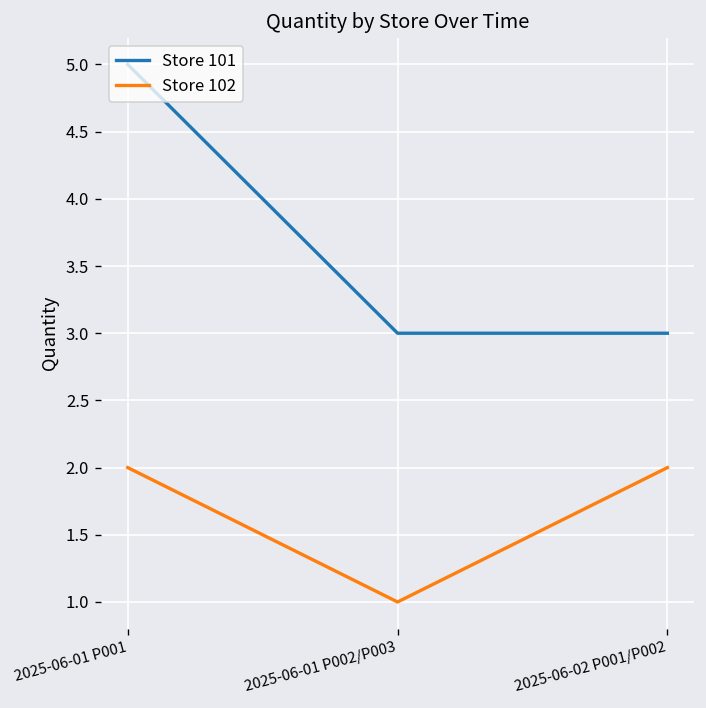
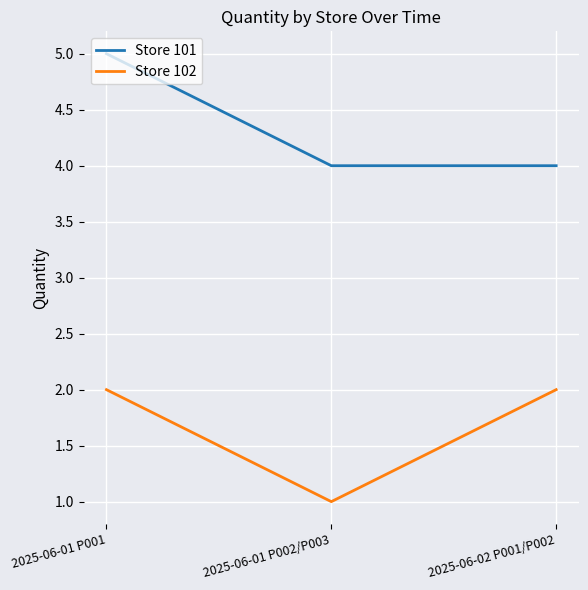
  {
    "Store 101": {
-     "2025-06-01 P002/P003": 3,
-     "2025-06-02 P001/P002": 3
+     "2025-06-01 P002/P003": 4,
+     "2025-06-02 P001/P002": 4
    },
    "Store 102": {
      "2025-06-01 P001": 2,
      "2025-06-01 P002/P003": 1,
      "2025-06-02 P001/P002": 2
    }
  }
